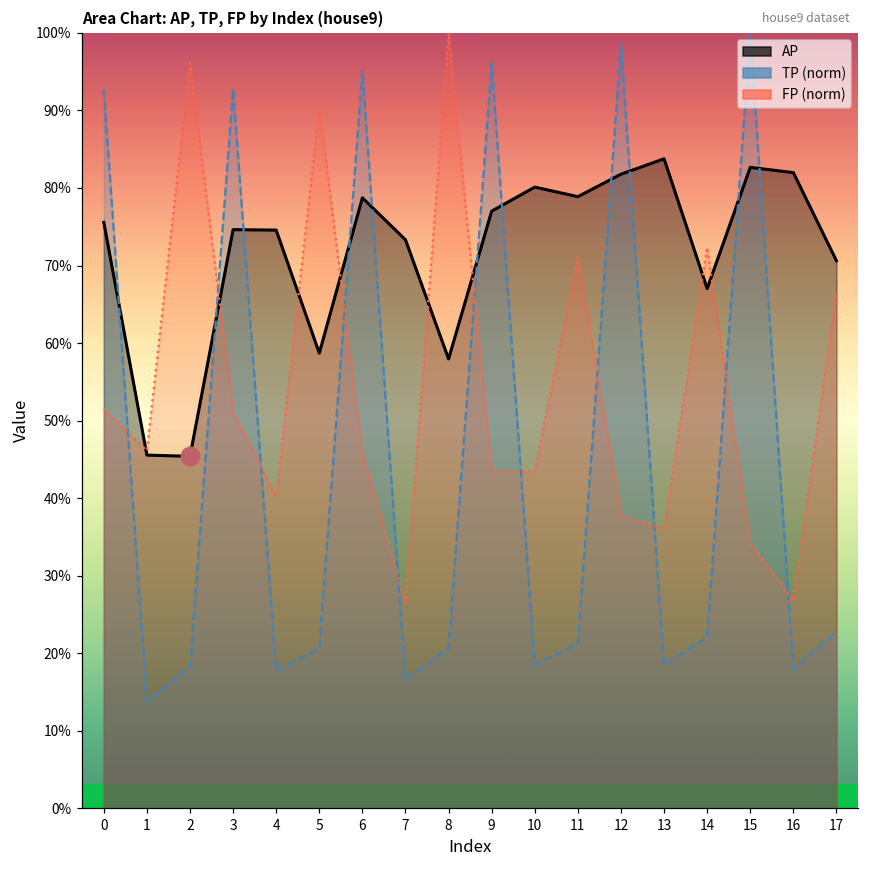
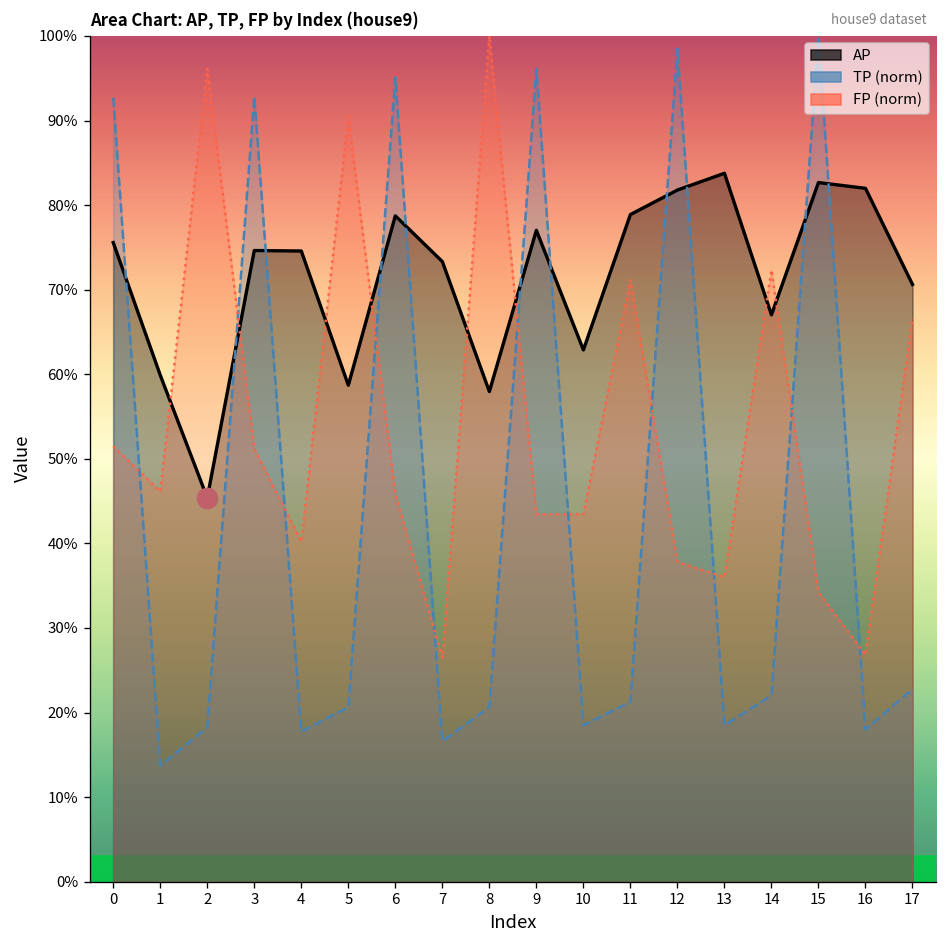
  {
    "AP": {
      "0": "76%",
-     "1": "46%",
+     "1": "60%",
      "3": "75%",
      "4": "75%",
      "5": "59%",
      "6": "79%",
      "7": "73%",
      "8": "58%",
      "9": "77%",
-     "10": "80%",
+     "10": "63%",
      "11": "79%",
      "12": "82%",
      "13": "84%",
      "14": "67%",
      "15": "83%",
      "16": "82%",
      "17": "71%"
    },
    "TP (norm)": {
      "0": "93%",
      "1": "14%",
      "2": "18%",
      "3": "93%",
      "4": "18%",
      "5": "21%",
      "6": "95%",
      "7": "17%",
      "8": "21%",
      "9": "96%",
      "10": "18%",
      "11": "21%",
      "12": "98%",
      "13": "18%",
      "14": "22%",
      "15": "100%",
      "16": "18%",
      "17": "23%"
    },
    "FP (norm)": {
      "0": "51%",
      "1": "46%",
      "2": "96%",
      "3": "51%",
      "4": "40%",
      "5": "90%",
      "6": "46%",
      "7": "26%",
      "8": "100%",
      "9": "43%",
      "10": "43%",
      "11": "71%",
      "12": "38%",
      "13": "36%",
      "14": "72%",
      "15": "34%",
      "16": "27%",
      "17": "67%"
    }
  }
